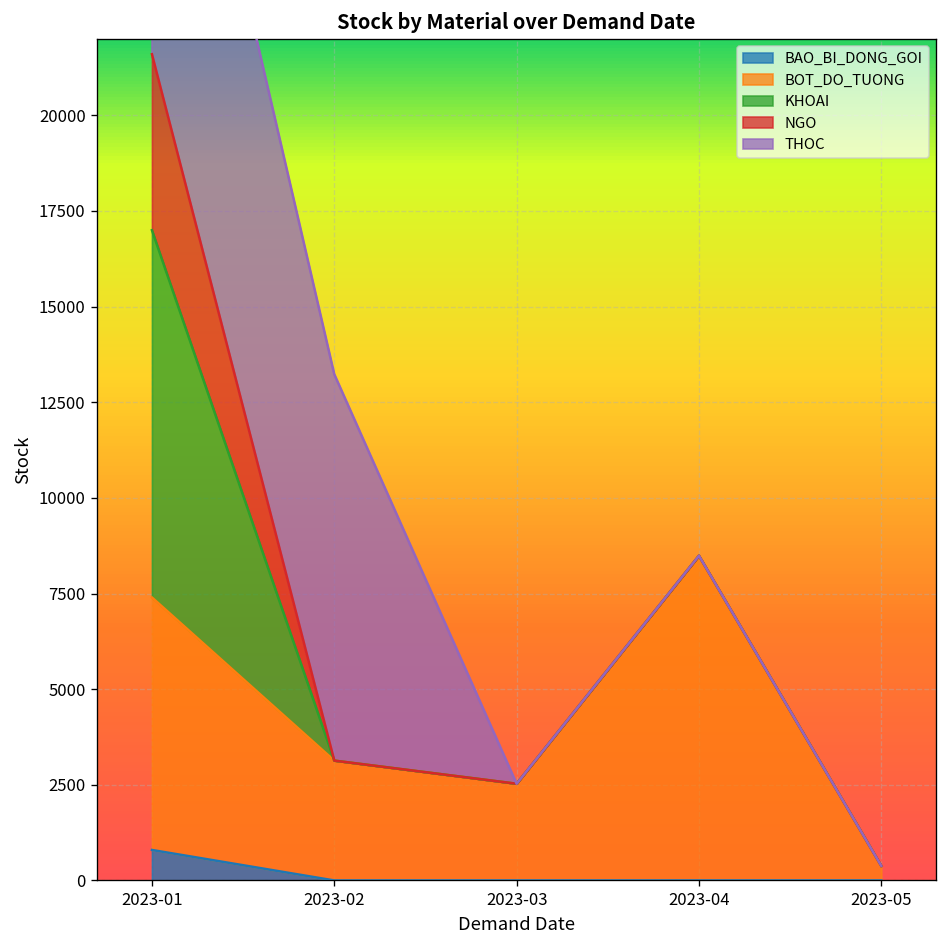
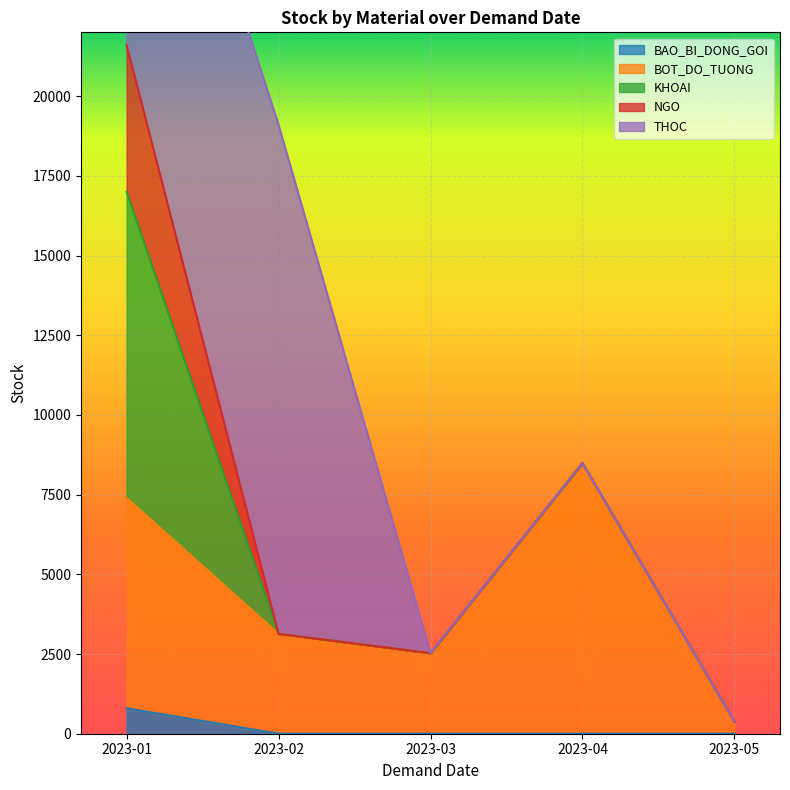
  {
    "BAO_BI_DONG_GOI": {
      "2023-01": 800,
      "2023-02": 0,
      "2023-03": 0,
      "2023-04": 0,
      "2023-05": 0
    },
    "BOT_DO_TUONG": {
      "2023-01": 6600
    },
    "KHOAI": {
      "2023-01": 9600
    },
    "NGO": {
      "2023-01": 4600
    },
    "THOC": {
-     "2023-02": 10100
+     "2023-02": 16000
    }
  }
